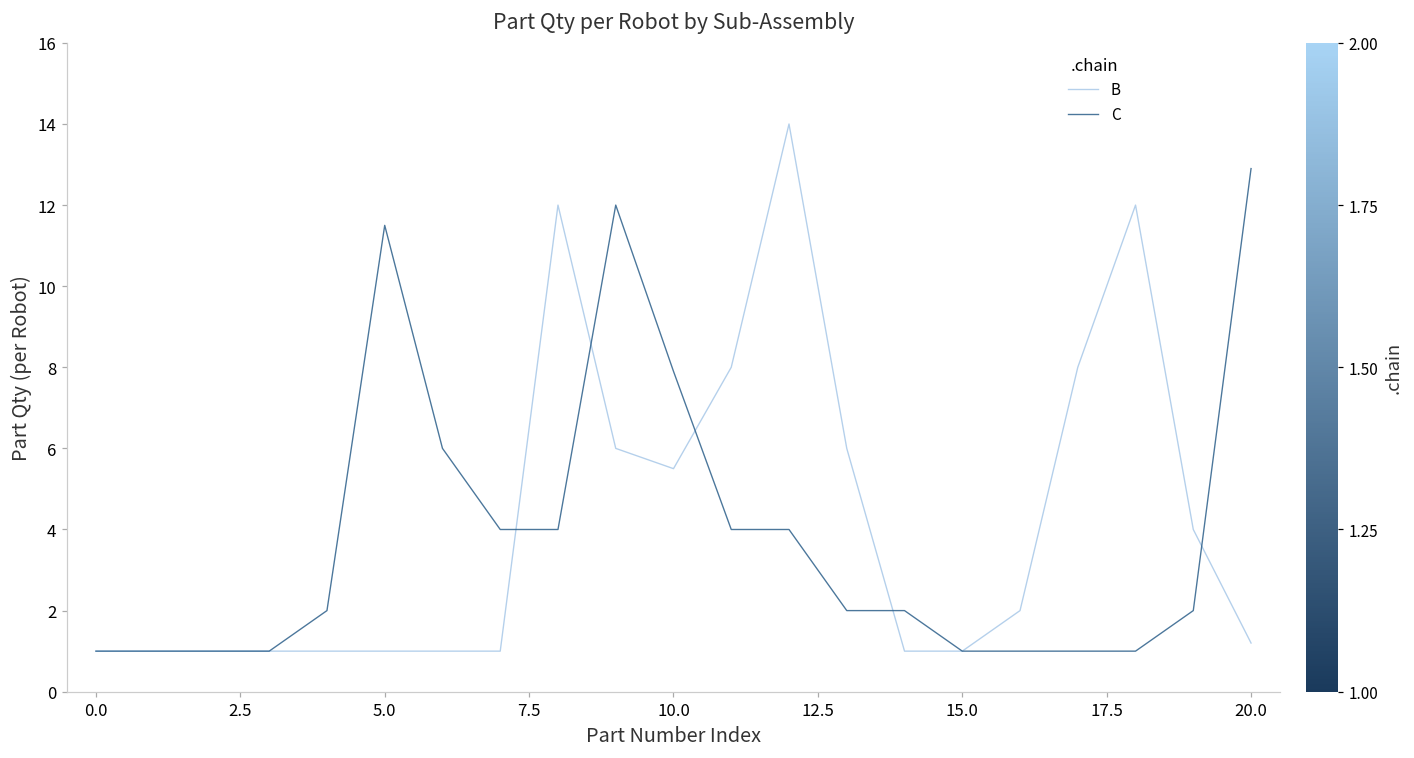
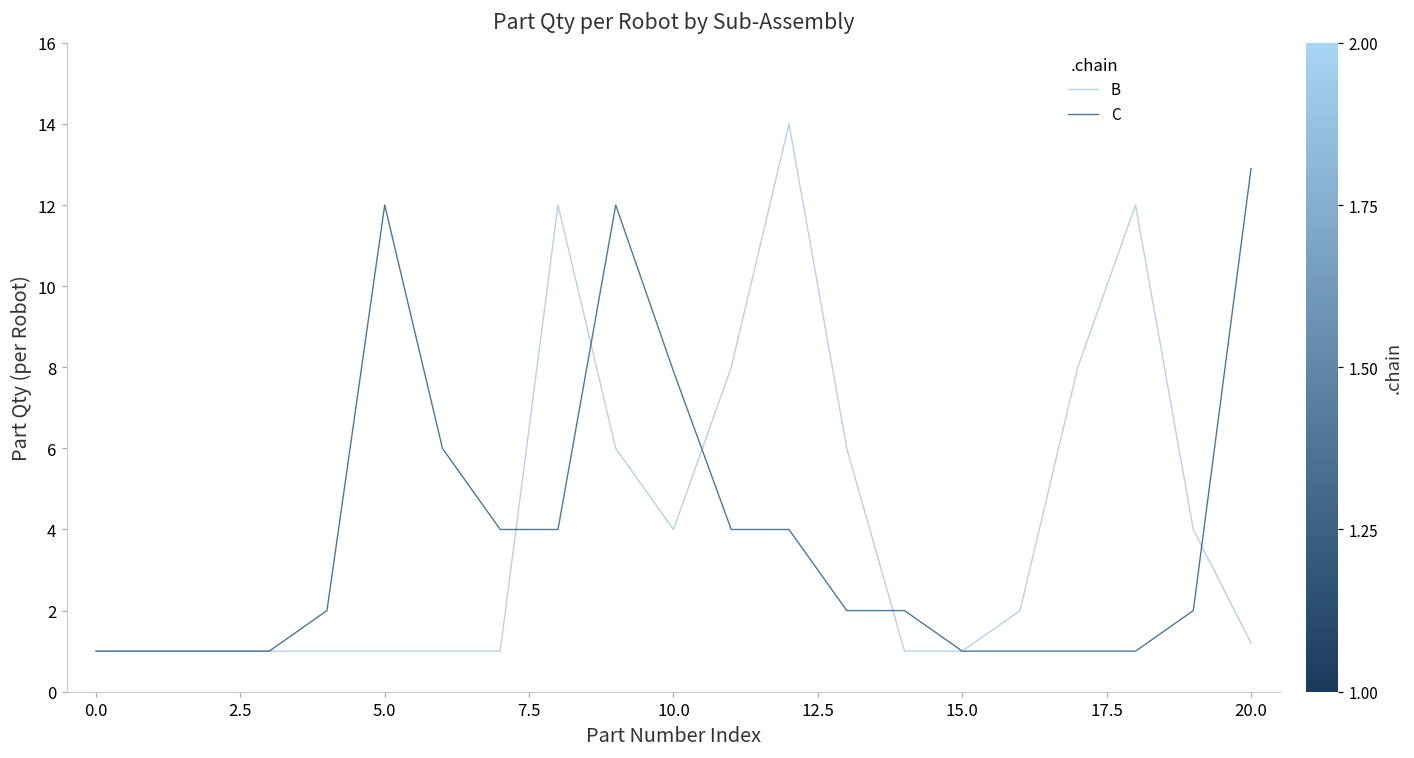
  {
    "B": {
      "5.0": 1.0,
-     "10.0": 5.5,
+     "10.0": 4.0,
      "20.0": 1.2
    },
    "C": {
-     "5.0": 11.5,
+     "5.0": 12.0,
      "10.0": 7.9,
      "20.0": 12.9
    }
  }
